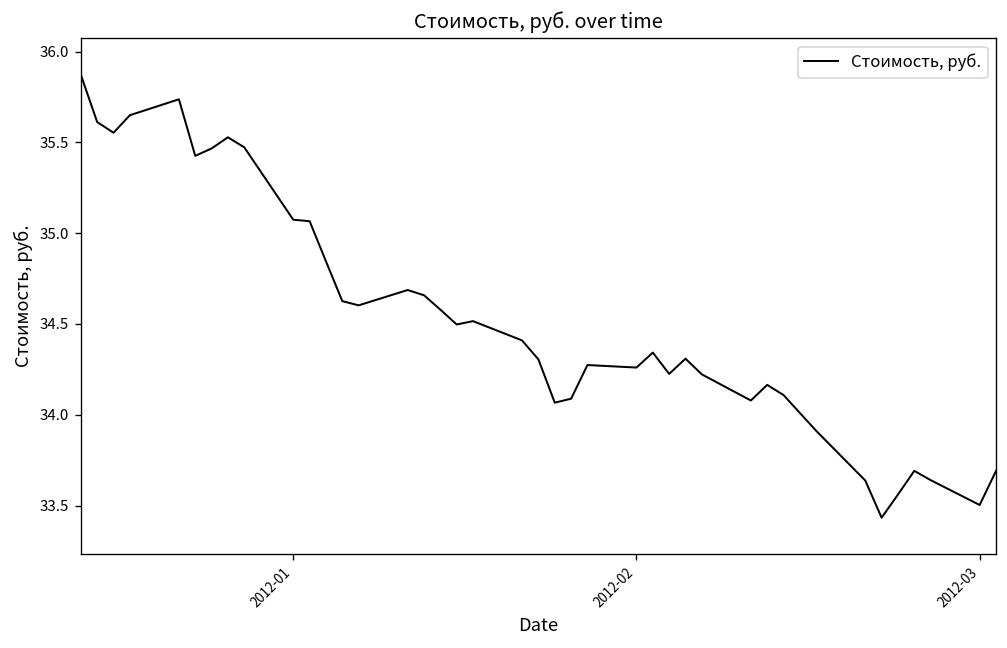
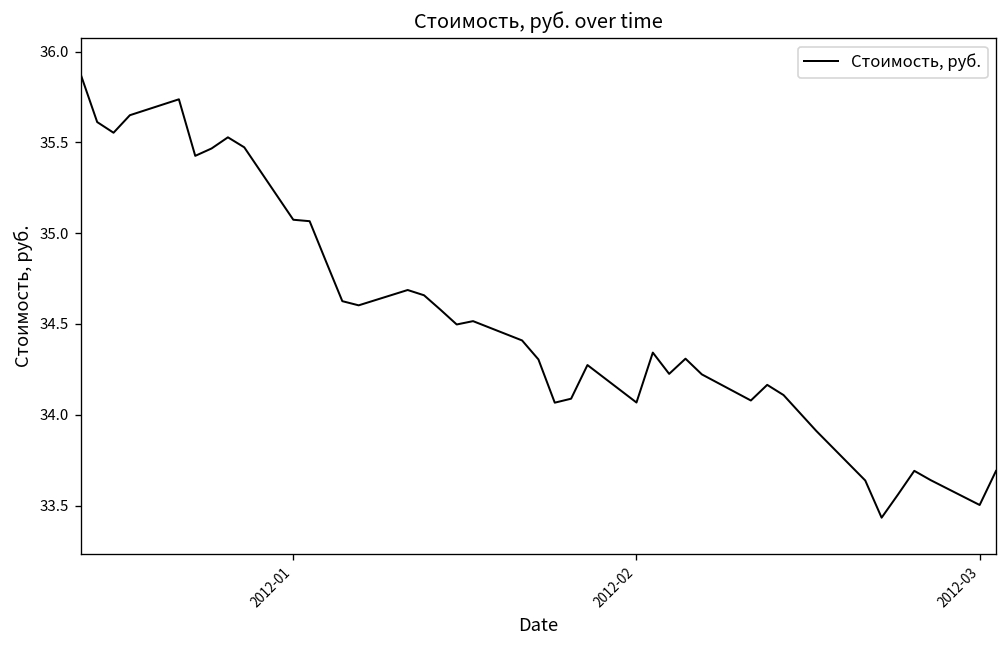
  {
    "2012-01": 35.07,
-   "2012-02": 34.26,
+   "2012-02": 34.07,
    "2012-03": 33.50
  }
